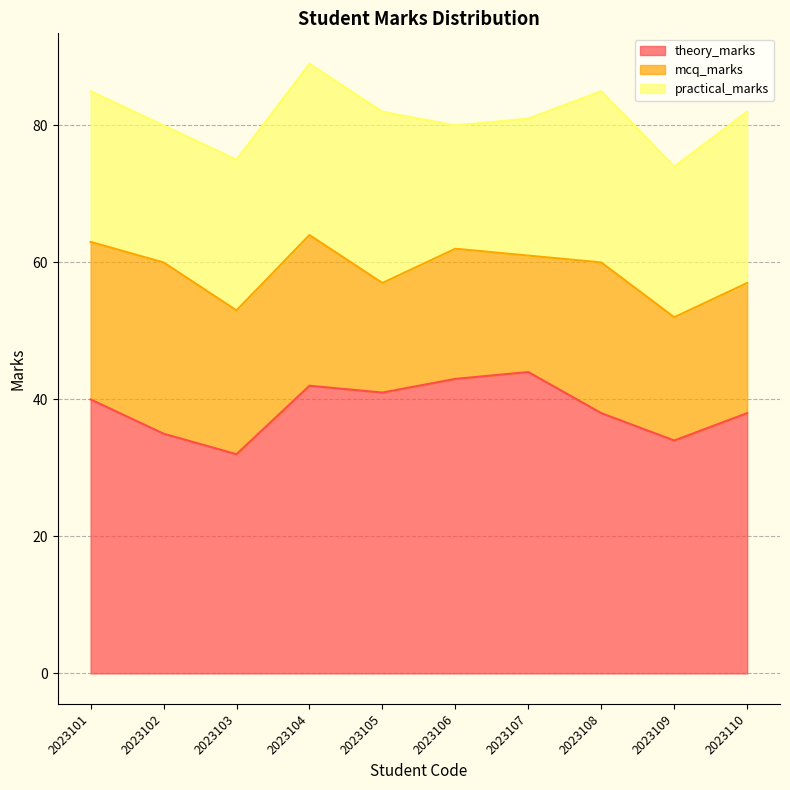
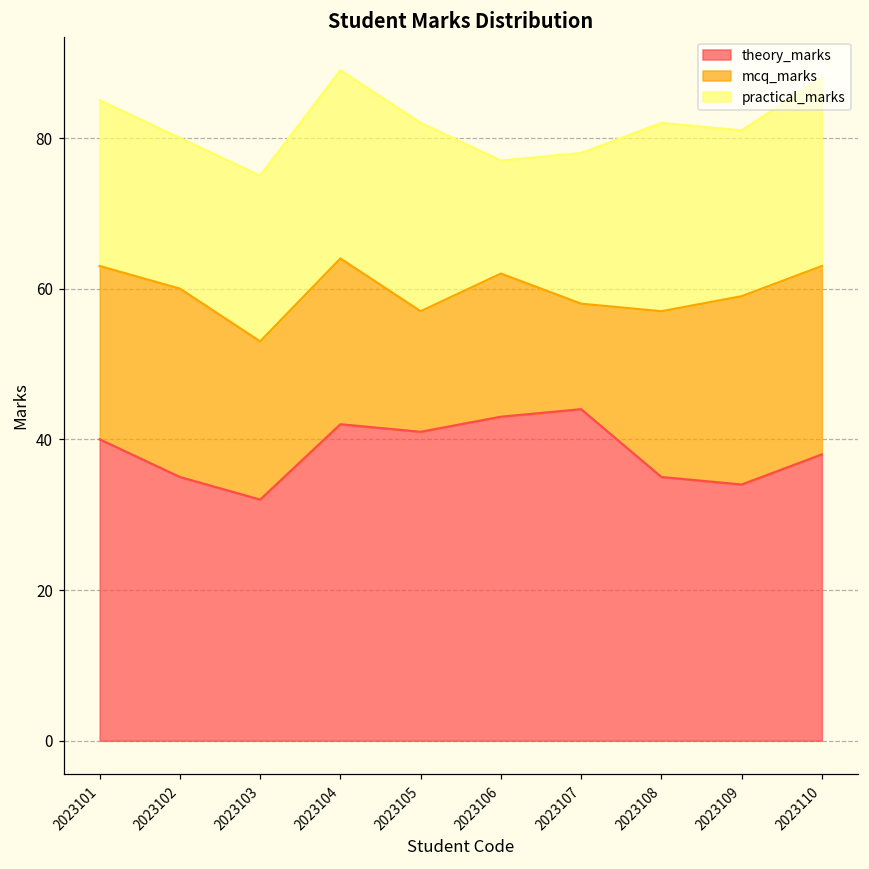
  {
    "theory_marks": {
      "2023101": 40,
      "2023102": 35,
      "2023103": 32,
      "2023104": 42,
      "2023105": 41,
      "2023106": 43,
      "2023107": 44,
-     "2023108": 38,
+     "2023108": 35,
      "2023109": 34,
      "2023110": 38
    },
    "mcq_marks": {
      "2023101": 23,
      "2023102": 25,
      "2023103": 21,
      "2023104": 22,
      "2023105": 16,
      "2023106": 19,
-     "2023107": 17,
+     "2023107": 14,
      "2023108": 22,
-     "2023109": 18,
-     "2023110": 19
+     "2023109": 25,
+     "2023110": 25
    },
    "practical_marks": {
      "2023101": 22,
      "2023102": 20,
      "2023103": 22,
      "2023104": 25,
      "2023105": 25,
-     "2023106": 18,
+     "2023106": 15,
      "2023107": 20,
      "2023108": 25,
      "2023109": 22
    }
  }
